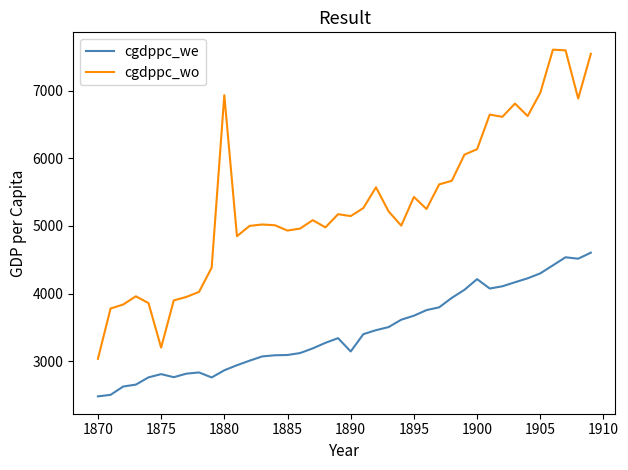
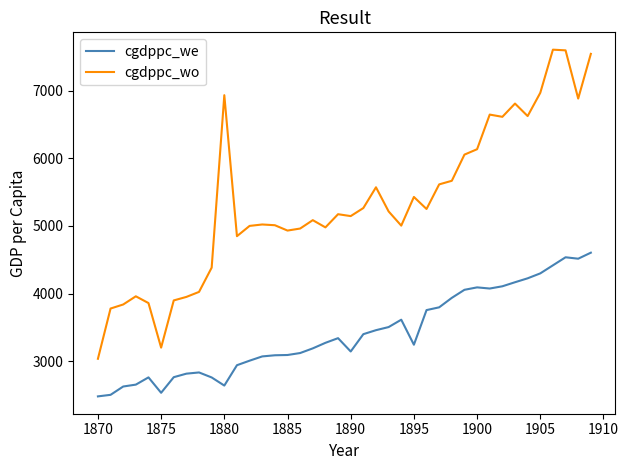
  {
    "cgdppc_we": {
      "1870": 2500,
-     "1875": 2800,
-     "1880": 2900,
+     "1875": 2500,
+     "1880": 2600,
      "1885": 3100,
      "1890": 3100,
-     "1895": 3700,
-     "1900": 4200,
+     "1895": 3200,
+     "1900": 4100,
      "1905": 4300
    },
    "cgdppc_wo": {
      "1870": 3000,
      "1875": 3200,
      "1880": 6900,
      "1885": 4900,
      "1890": 5100,
      "1895": 5400,
      "1900": 6100,
      "1905": 7000
    }
  }
